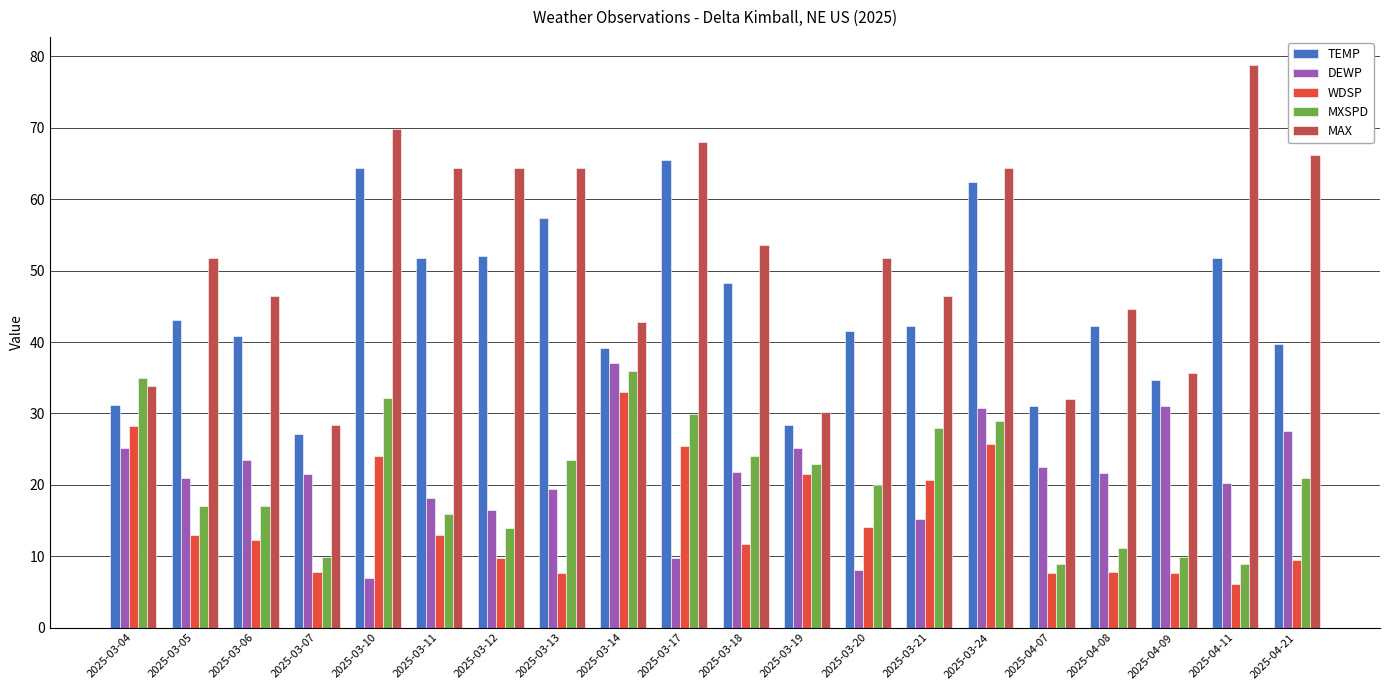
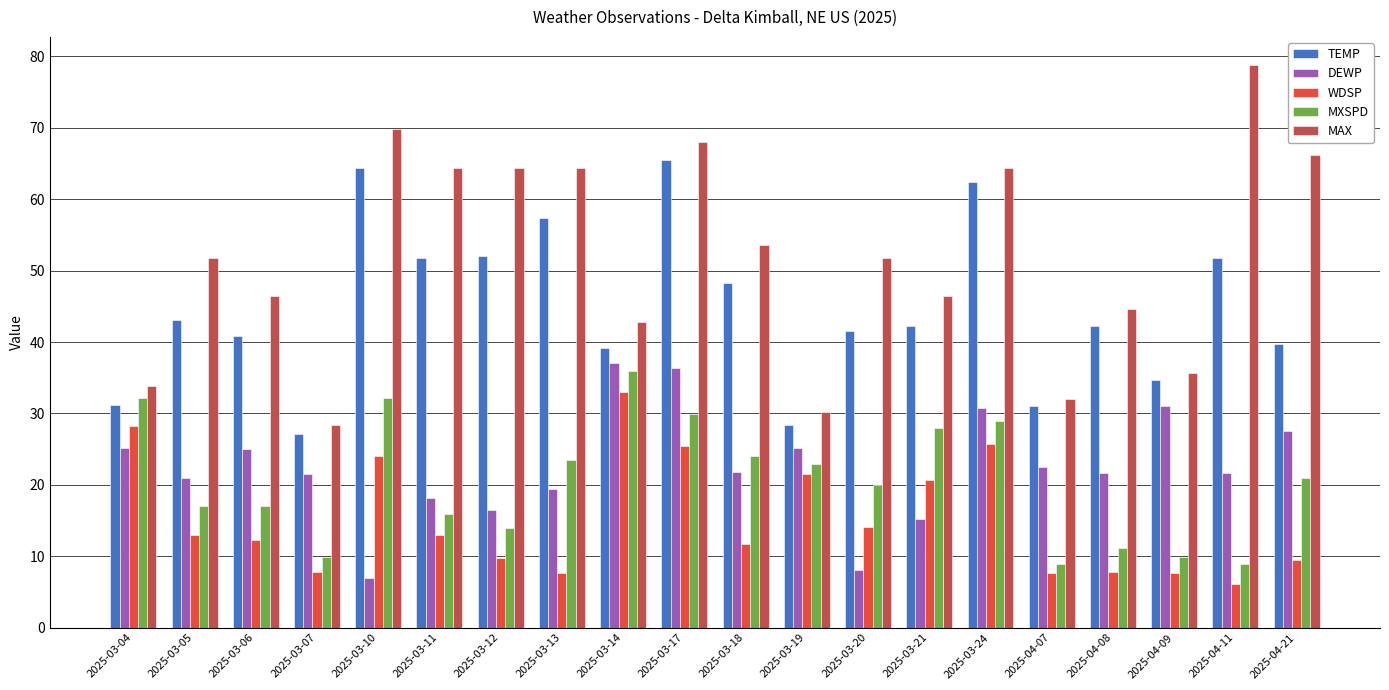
  {
    "TEMP": {
      "2025-03-04": 31,
      "2025-03-05": 43,
      "2025-03-06": 41,
      "2025-03-07": 27,
      "2025-03-10": 64,
      "2025-03-11": 52,
      "2025-03-12": 52,
      "2025-03-13": 57,
      "2025-03-14": 39,
      "2025-03-17": 66,
      "2025-03-18": 48,
      "2025-03-19": 28,
      "2025-03-20": 42,
      "2025-03-21": 42,
      "2025-03-24": 62,
      "2025-04-07": 31,
      "2025-04-08": 42,
      "2025-04-09": 35,
      "2025-04-11": 52,
      "2025-04-21": 40
    },
    "DEWP": {
      "2025-03-04": 25,
      "2025-03-05": 21,
-     "2025-03-06": 24,
+     "2025-03-06": 25,
      "2025-03-07": 22,
      "2025-03-10": 7,
      "2025-03-11": 18,
      "2025-03-12": 17,
      "2025-03-13": 19,
      "2025-03-14": 37,
-     "2025-03-17": 10,
+     "2025-03-17": 36,
      "2025-03-18": 22,
      "2025-03-19": 25,
      "2025-03-20": 8,
      "2025-03-21": 15,
      "2025-03-24": 31,
      "2025-04-07": 23,
      "2025-04-08": 22,
      "2025-04-09": 31,
-     "2025-04-11": 20,
+     "2025-04-11": 22,
      "2025-04-21": 28
    },
    "MXSPD": {
-     "2025-03-04": 35,
+     "2025-03-04": 32,
      "2025-03-05": 17,
      "2025-03-06": 17,
      "2025-03-07": 10,
      "2025-03-10": 32,
      "2025-03-11": 16,
      "2025-03-12": 14,
      "2025-03-13": 24,
      "2025-03-14": 36,
      "2025-03-17": 30,
      "2025-03-18": 24,
      "2025-03-19": 23,
      "2025-03-20": 20,
      "2025-03-21": 28,
      "2025-03-24": 29,
      "2025-04-07": 9,
      "2025-04-08": 11,
      "2025-04-09": 10,
      "2025-04-11": 9,
      "2025-04-21": 21
    }
  }
